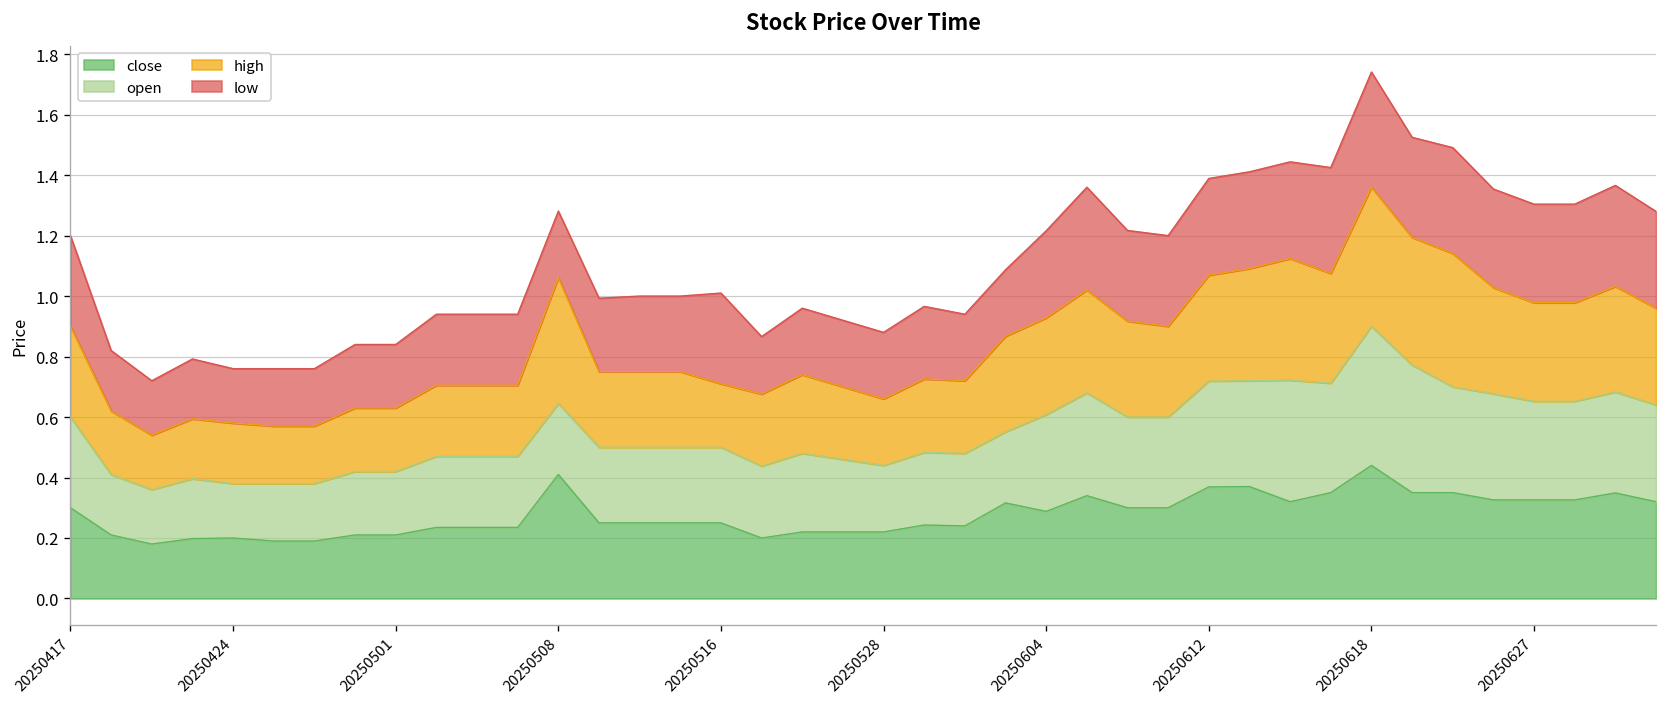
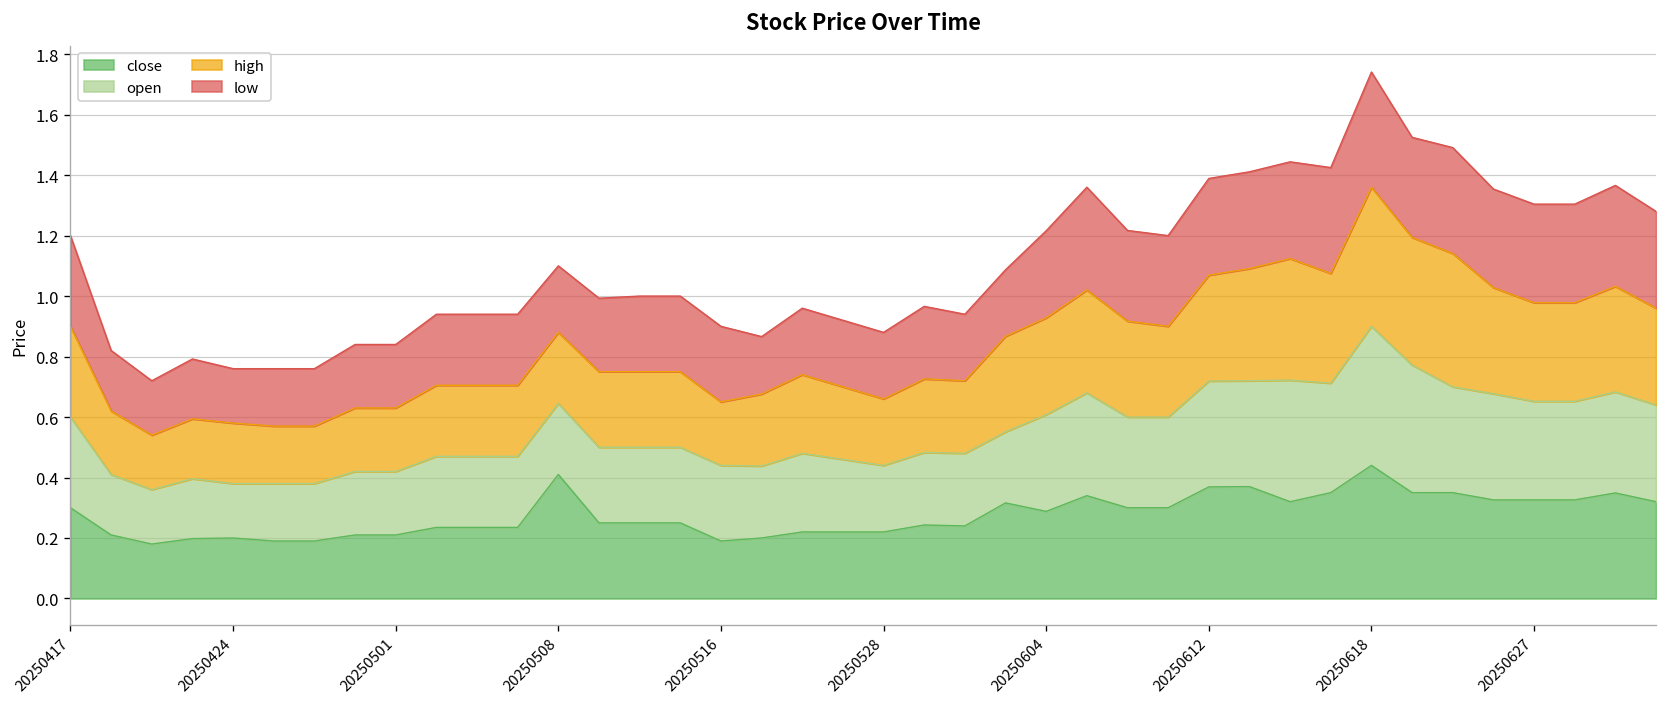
  {
    "close": {
      "20250417": 0.30,
      "20250424": 0.20,
      "20250501": 0.21,
      "20250508": 0.41,
-     "20250516": 0.25,
+     "20250516": 0.19,
      "20250528": 0.22,
      "20250604": 0.29,
      "20250612": 0.37,
      "20250618": 0.44,
      "20250627": 0.33
    },
    "open": {
      "20250417": 0.30,
      "20250424": 0.18,
      "20250501": 0.21,
      "20250508": 0.24,
      "20250516": 0.25,
      "20250528": 0.22,
      "20250604": 0.32,
      "20250612": 0.35,
      "20250618": 0.46,
      "20250627": 0.33
    },
    "high": {
      "20250417": 0.30,
      "20250424": 0.20,
      "20250501": 0.21,
-     "20250508": 0.42,
+     "20250508": 0.24,
      "20250516": 0.21,
      "20250528": 0.22,
      "20250604": 0.32,
      "20250612": 0.35,
      "20250618": 0.46,
      "20250627": 0.33
    },
    "low": {
      "20250417": 0.30,
      "20250424": 0.18,
      "20250501": 0.21,
      "20250508": 0.22,
-     "20250516": 0.30,
+     "20250516": 0.25,
      "20250528": 0.22,
      "20250604": 0.29,
      "20250612": 0.32,
      "20250618": 0.38,
      "20250627": 0.33
    }
  }
